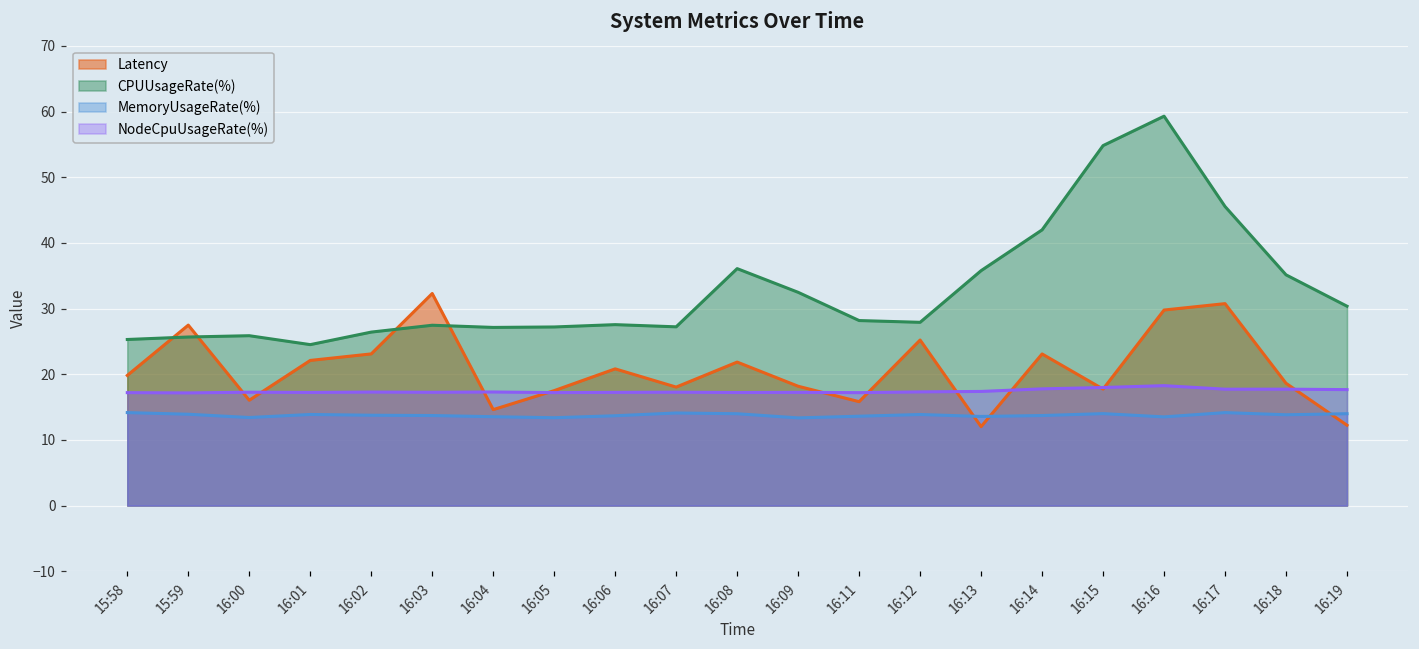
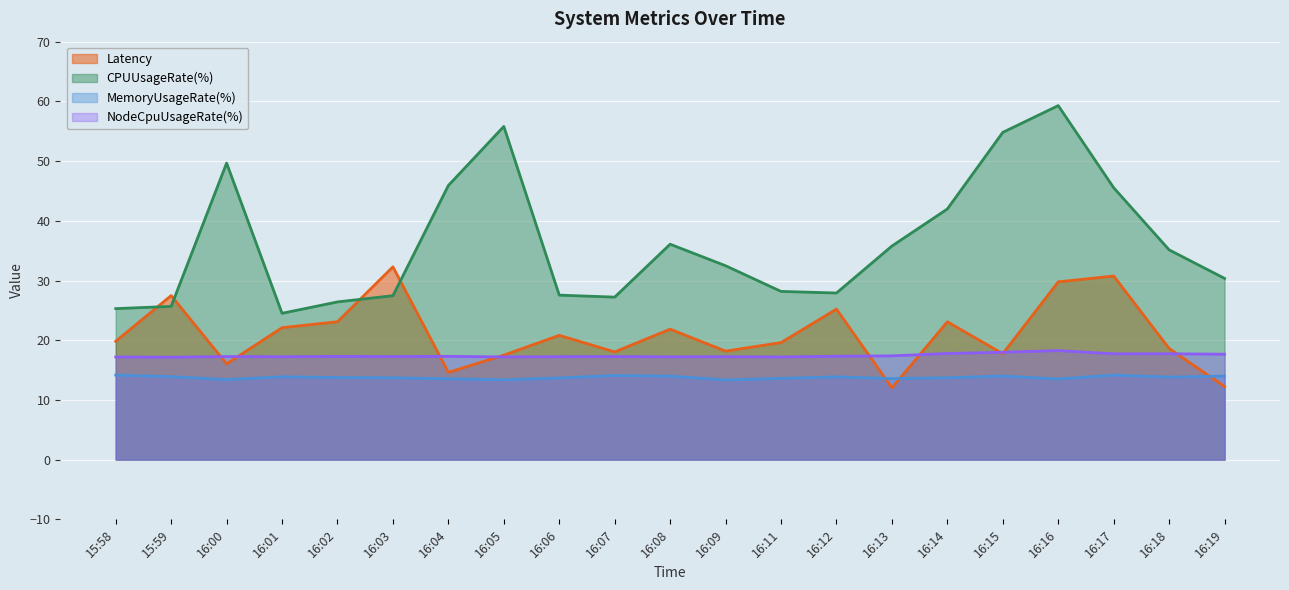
  {
    "Latency": {
      "15:58": 20,
      "15:59": 27,
      "16:00": 16,
      "16:01": 22,
      "16:02": 23,
      "16:03": 32,
      "16:04": 15,
      "16:06": 21,
      "16:07": 18,
      "16:08": 22,
      "16:09": 18,
-     "16:11": 16,
+     "16:11": 20,
      "16:12": 25,
      "16:13": 12,
      "16:14": 23,
      "16:16": 30,
      "16:17": 31,
      "16:18": 19,
      "16:19": 12
    },
    "CPUUsageRate(%)": {
      "15:58": 25,
      "15:59": 26,
-     "16:00": 26,
+     "16:00": 50,
      "16:01": 25,
      "16:02": 26,
      "16:03": 27,
-     "16:04": 27,
-     "16:05": 27,
+     "16:04": 46,
+     "16:05": 56,
      "16:06": 28,
      "16:07": 27,
      "16:08": 36,
      "16:09": 32,
      "16:11": 28,
      "16:12": 28,
      "16:13": 36,
      "16:14": 42,
      "16:15": 55,
      "16:16": 59,
      "16:17": 46,
      "16:18": 35,
      "16:19": 30
    }
  }
